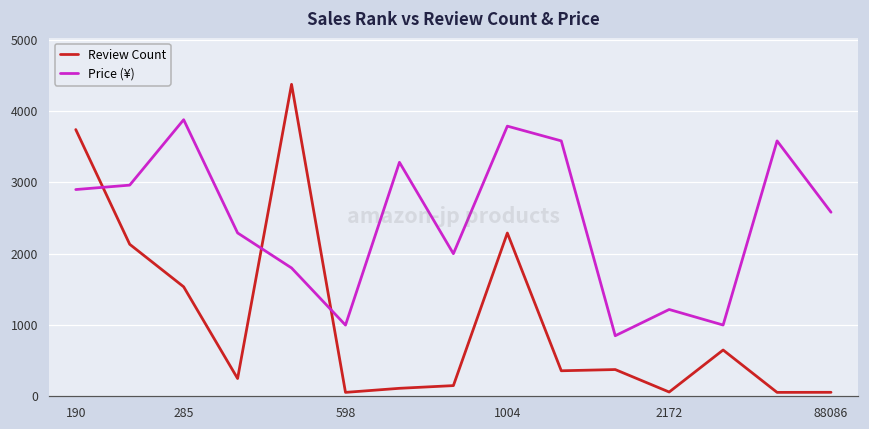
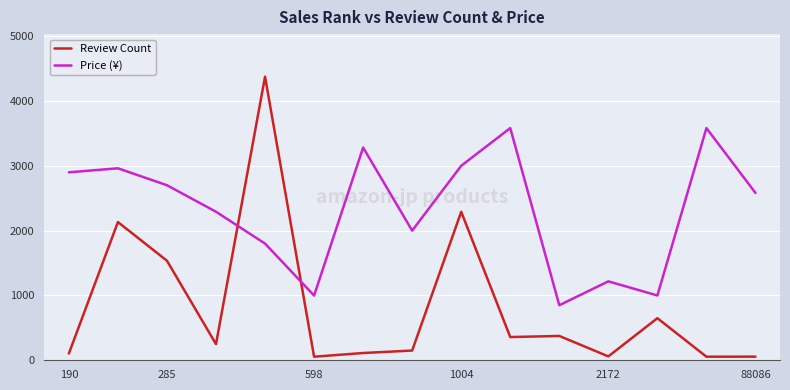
  {
    "Review Count": {
-     "190": 3700,
+     "190": 100,
      "285": 1500,
      "598": 100,
      "1004": 2300,
      "2172": 100,
      "88086": 100
    },
    "Price (¥)": {
      "190": 2900,
-     "285": 3900,
+     "285": 2700,
      "598": 1000,
-     "1004": 3800,
+     "1004": 3000,
      "2172": 1200,
      "88086": 2600
    }
  }
